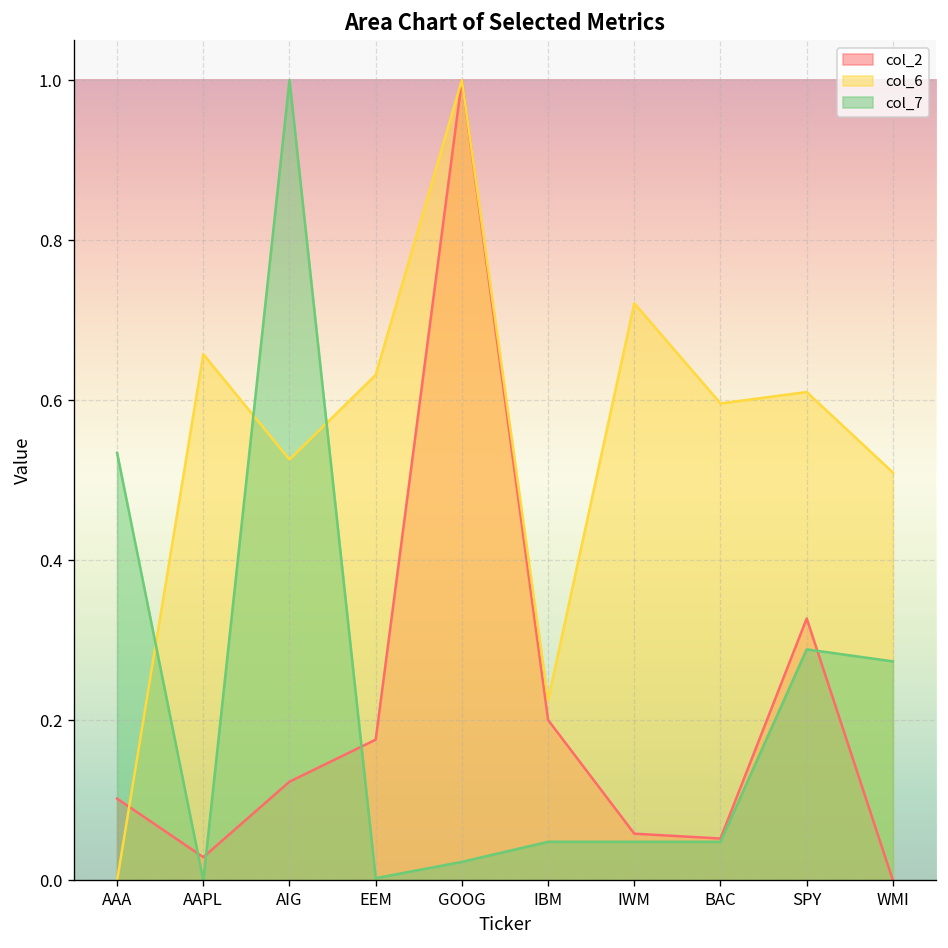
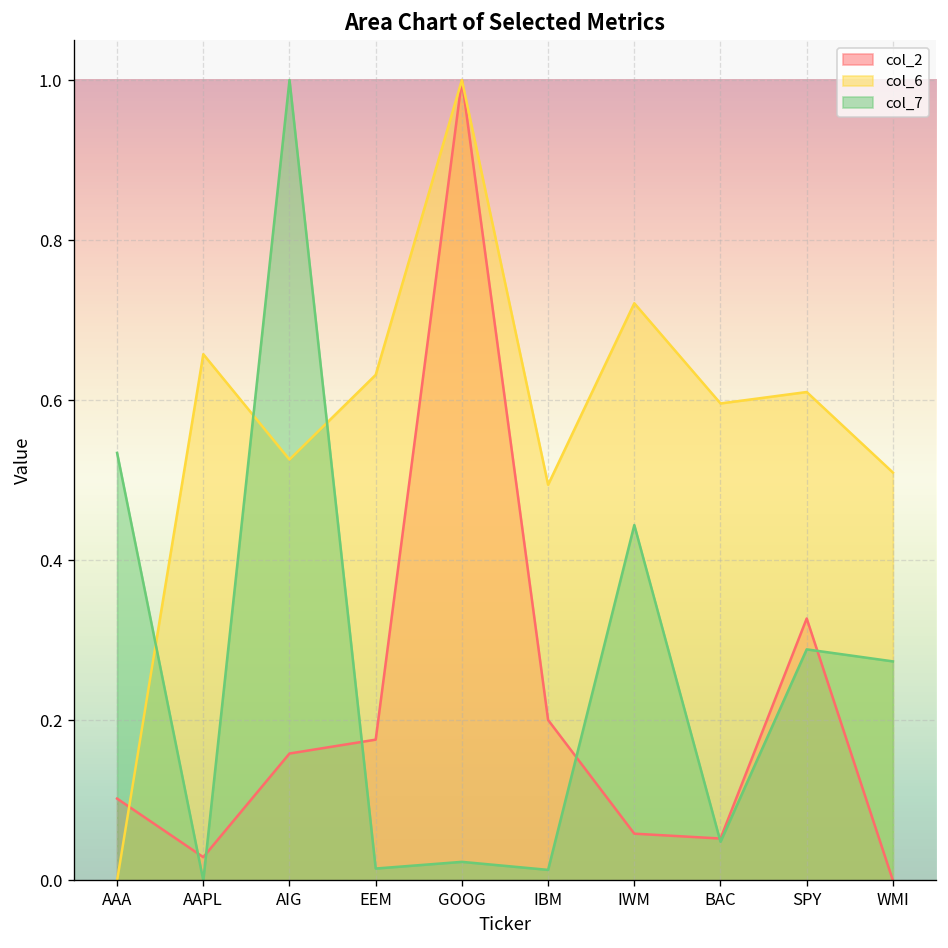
  {
    "col_2": {
      "AAA": 0.10,
      "AAPL": 0.03,
-     "AIG": 0.12,
+     "AIG": 0.16,
      "EEM": 0.18,
      "IBM": 0.20,
      "IWM": 0.06,
      "BAC": 0.05,
      "SPY": 0.33,
      "WMI": 0.00
    },
    "col_6": {
      "AAA": 0.00,
      "AAPL": 0.66,
      "AIG": 0.53,
      "EEM": 0.63,
-     "IBM": 0.23,
+     "IBM": 0.49,
      "IWM": 0.72,
      "BAC": 0.60,
      "SPY": 0.61,
      "WMI": 0.51
    },
    "col_7": {
      "AAA": 0.53,
      "AAPL": 0.00,
      "AIG": 1.00,
-     "EEM": 0.00,
+     "EEM": 0.01,
      "GOOG": 0.02,
-     "IBM": 0.05,
-     "IWM": 0.05,
+     "IBM": 0.01,
+     "IWM": 0.44,
      "BAC": 0.05,
      "SPY": 0.29,
      "WMI": 0.27
    }
  }
